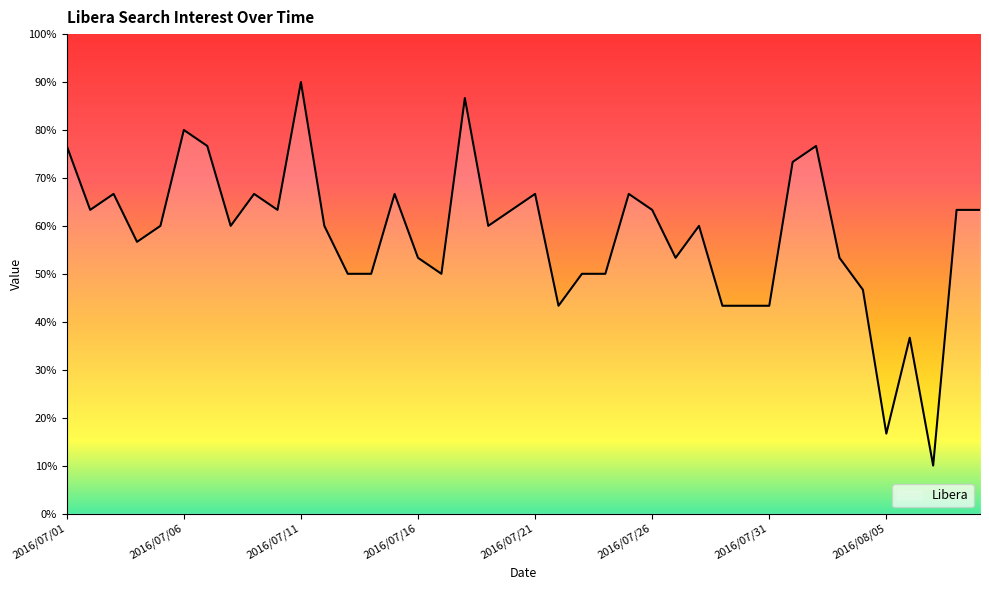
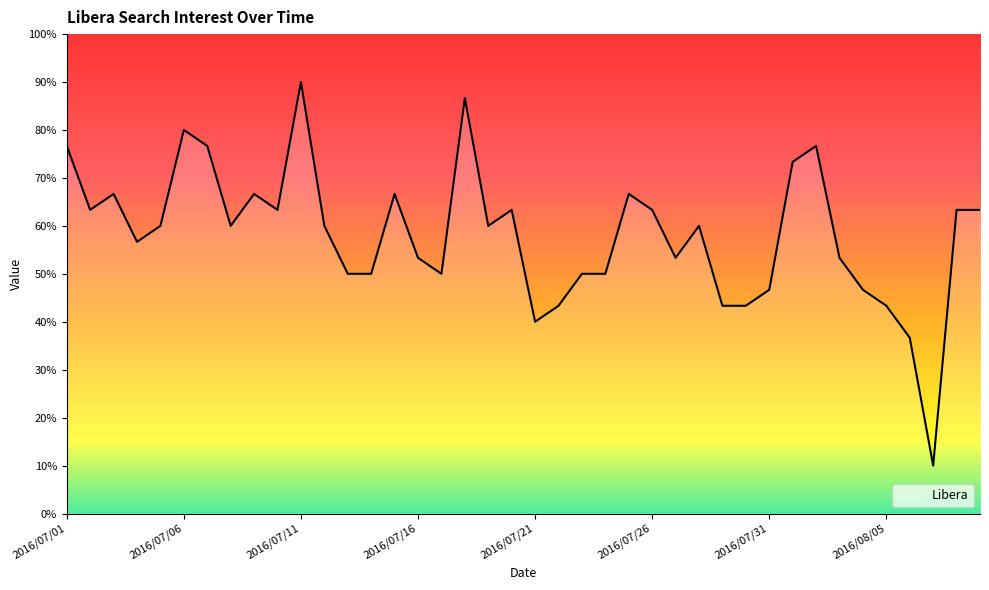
  {
    "2016/07/01": "77%",
    "2016/07/06": "80%",
    "2016/07/11": "90%",
    "2016/07/16": "53%",
-   "2016/07/21": "67%",
+   "2016/07/21": "40%",
    "2016/07/26": "63%",
-   "2016/07/31": "43%",
-   "2016/08/05": "17%"
+   "2016/07/31": "47%",
+   "2016/08/05": "43%"
  }
